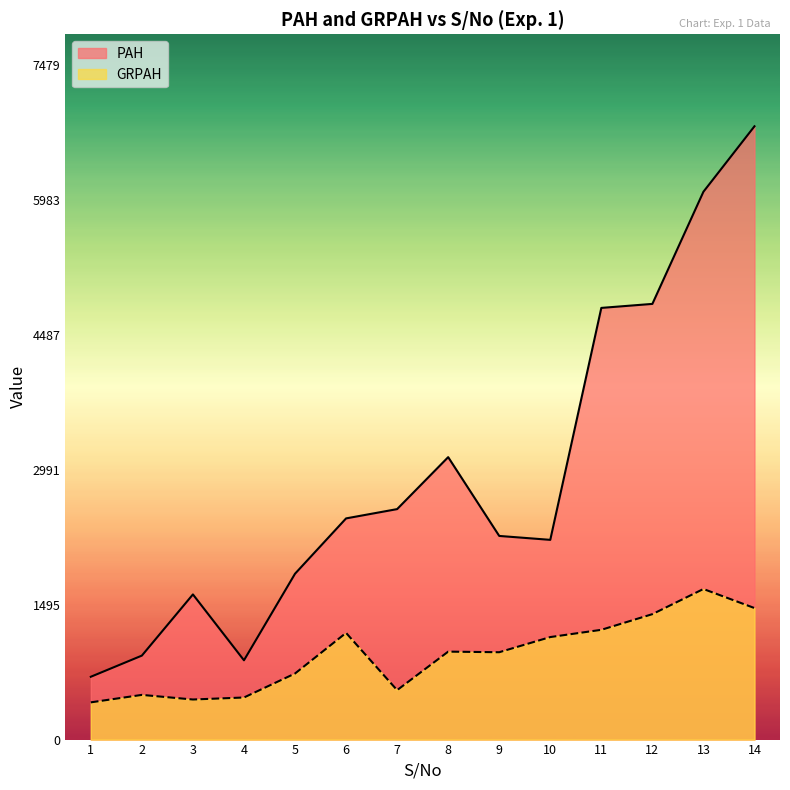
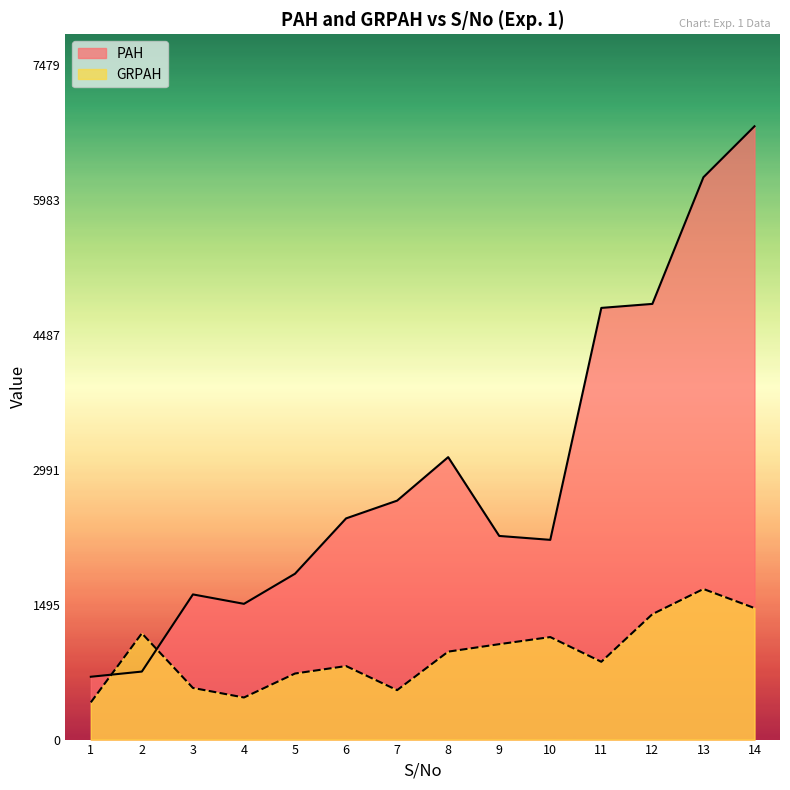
  {
    "PAH": {
      "1": 700,
-     "2": 900,
+     "2": 800,
      "3": 1600,
-     "4": 900,
+     "4": 1500,
      "5": 1800,
      "6": 2500,
-     "7": 2560,
+     "7": 2650,
      "8": 3100,
      "9": 2300,
      "10": 2200,
      "11": 4800,
      "12": 4800,
-     "13": 6100,
+     "13": 6200,
      "14": 6800
    },
    "GRPAH": {
      "1": 400,
-     "2": 500,
-     "3": 400,
+     "2": 1200,
+     "3": 600,
      "4": 500,
      "5": 700,
-     "6": 1200,
+     "6": 800,
      "7": 500,
      "8": 1000,
-     "9": 1000,
+     "9": 1100,
      "10": 1100,
-     "11": 1200,
+     "11": 900,
      "12": 1400,
      "13": 1700,
      "14": 1500
    }
  }
